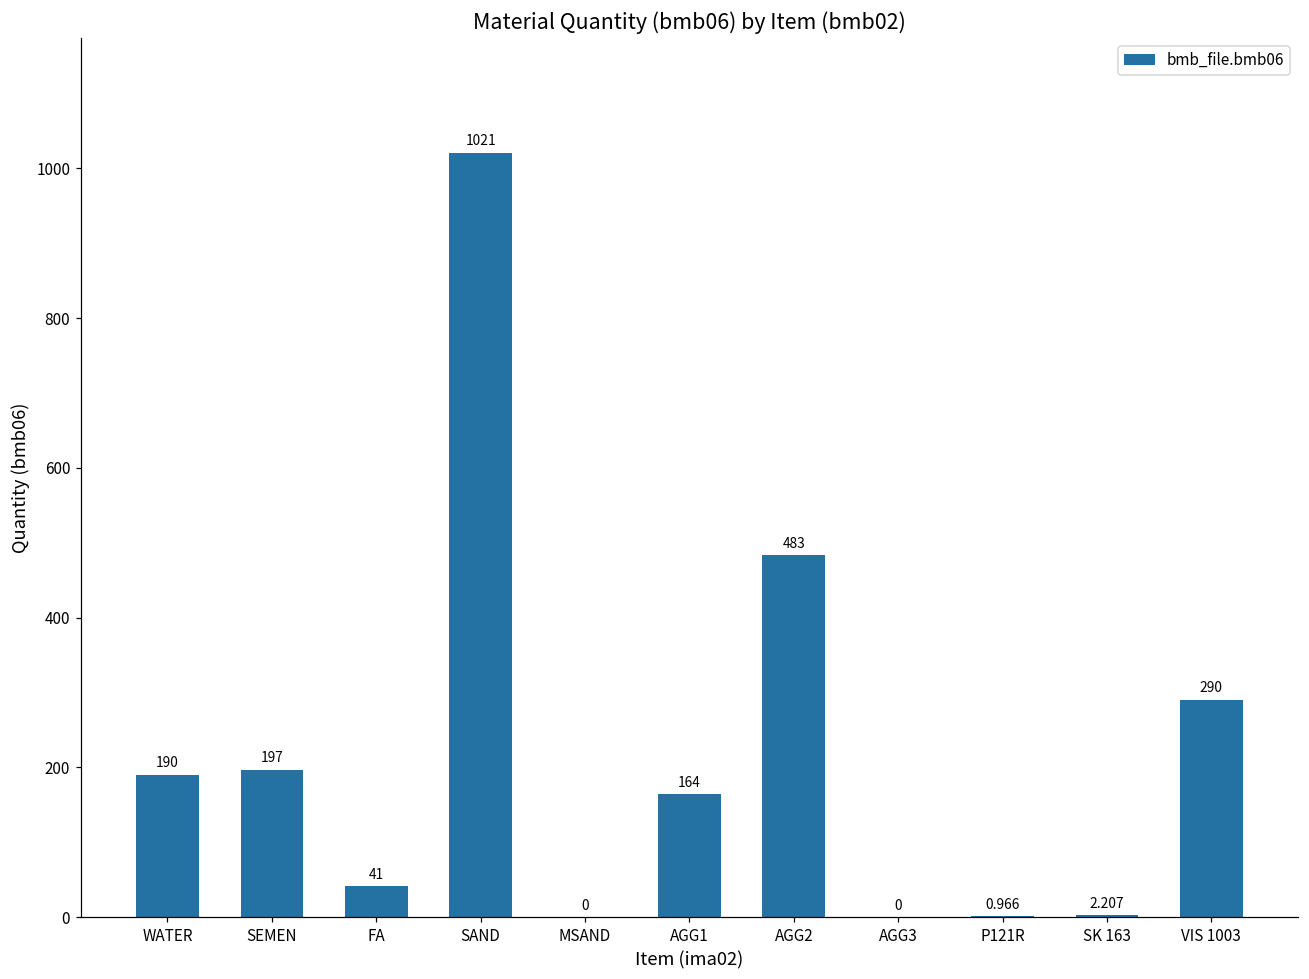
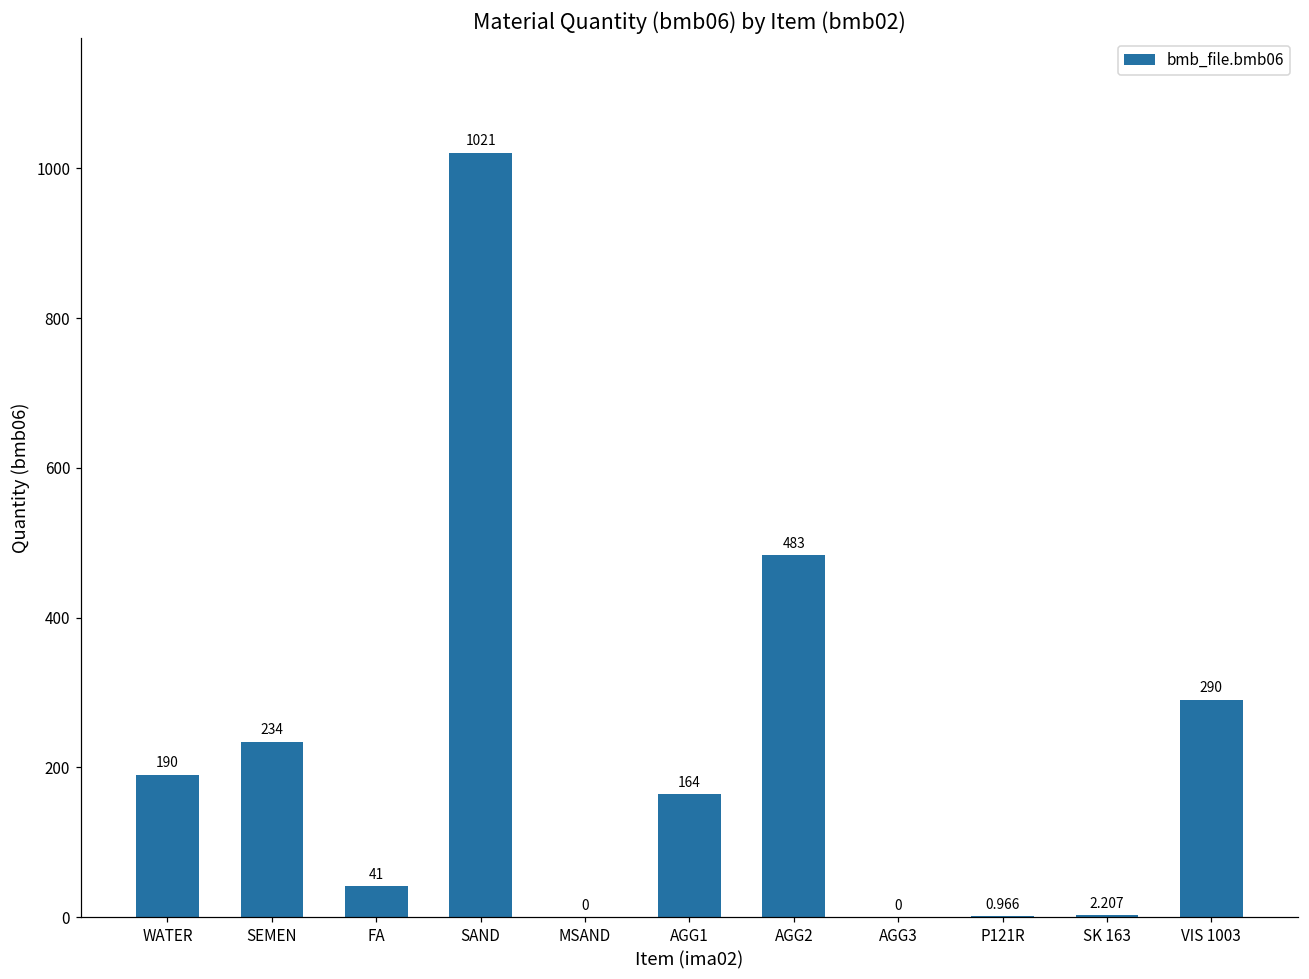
  {
    "WATER": 190,
-   "SEMEN": 197,
+   "SEMEN": 234,
    "FA": 41,
    "SAND": 1021,
    "MSAND": 0,
    "AGG1": 164,
    "AGG2": 483,
    "AGG3": 0,
    "P121R": 0.966,
    "SK 163": 2.207,
    "VIS 1003": 290
  }
